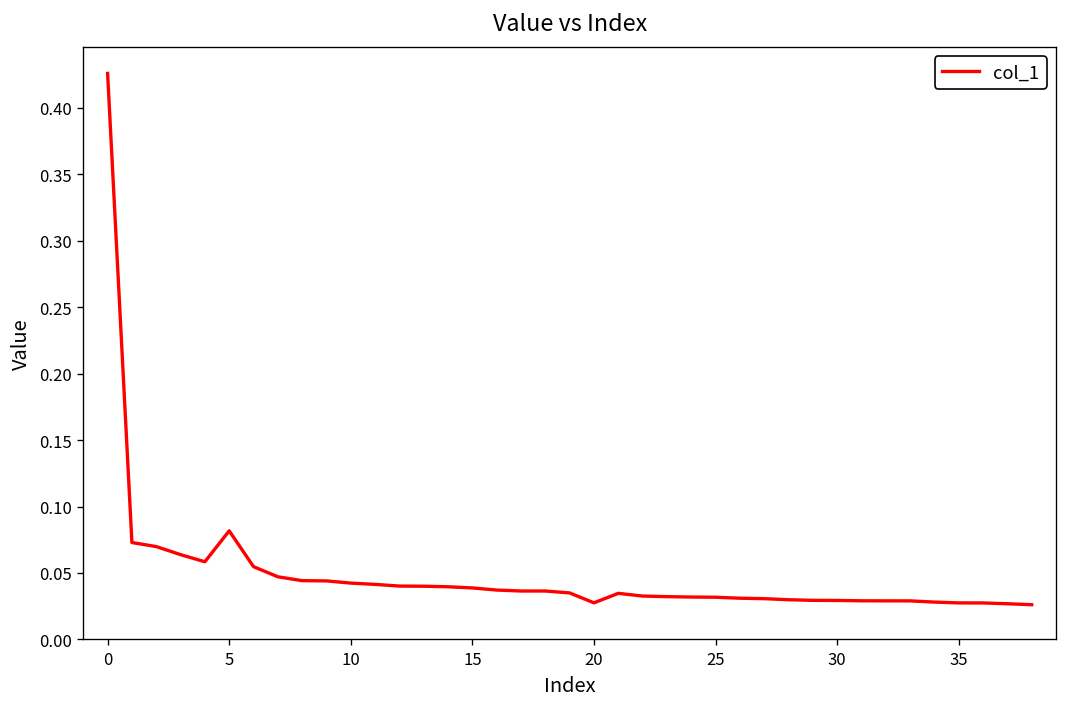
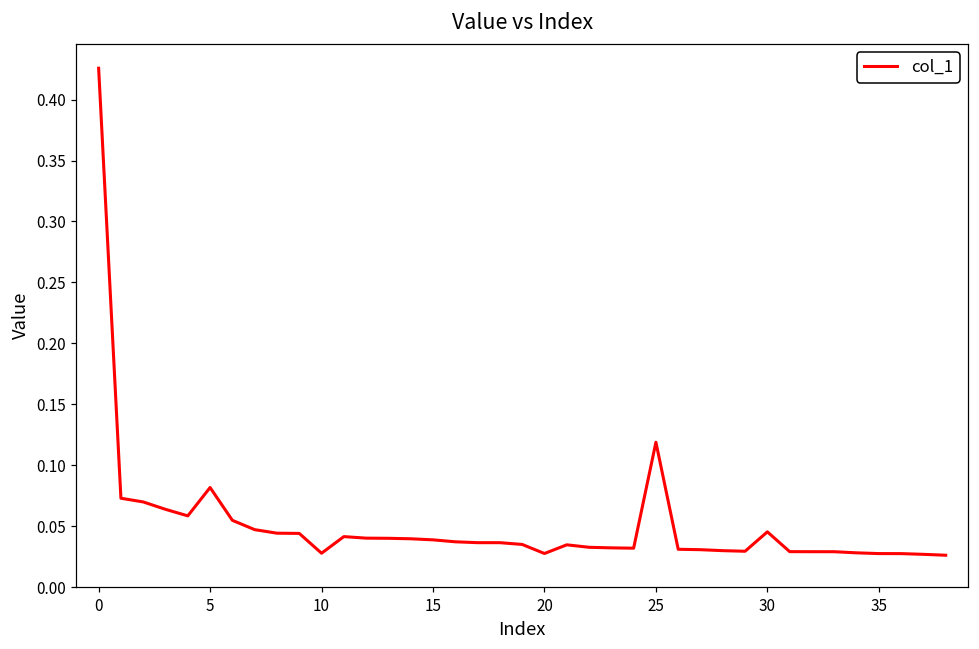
  {
    "0": 0.426,
    "5": 0.082,
-   "10": 0.042,
+   "10": 0.028,
    "15": 0.039,
    "20": 0.028,
-   "25": 0.032,
-   "30": 0.029,
+   "25": 0.119,
+   "30": 0.045,
    "35": 0.028
  }
